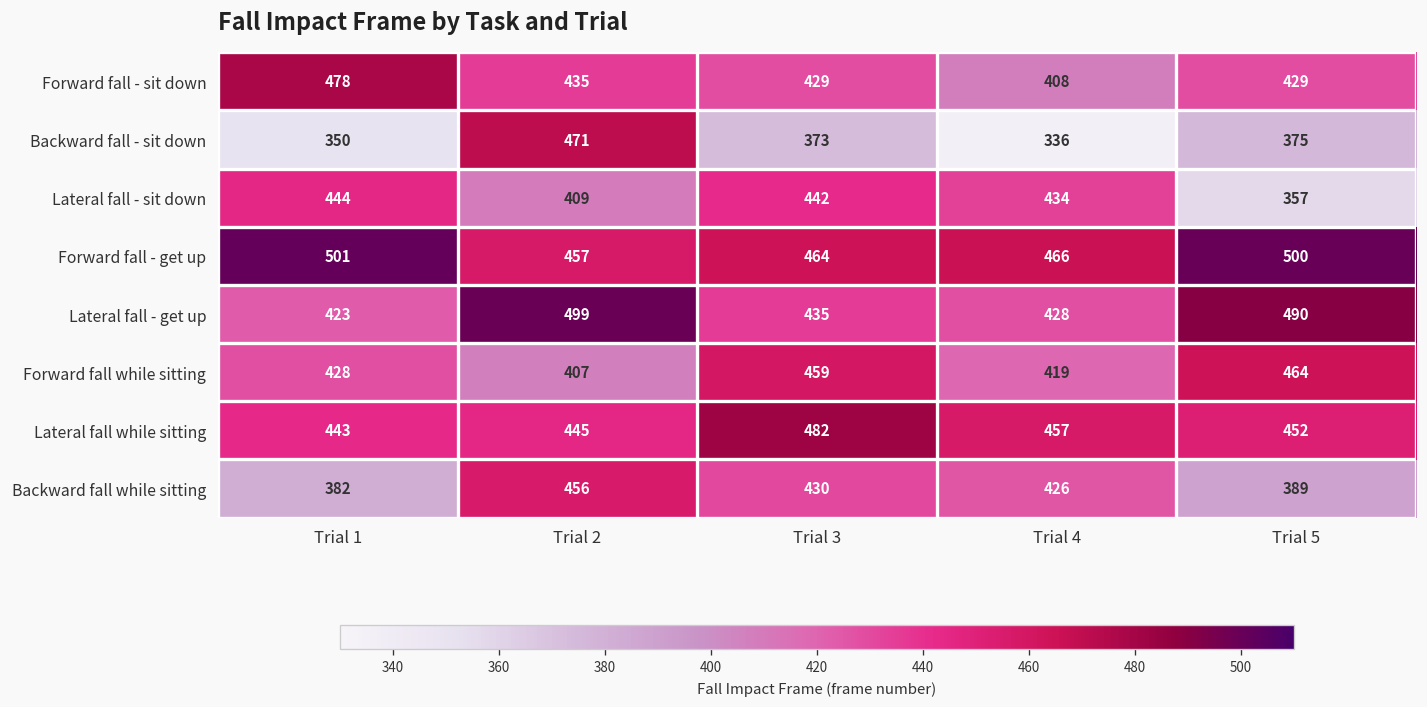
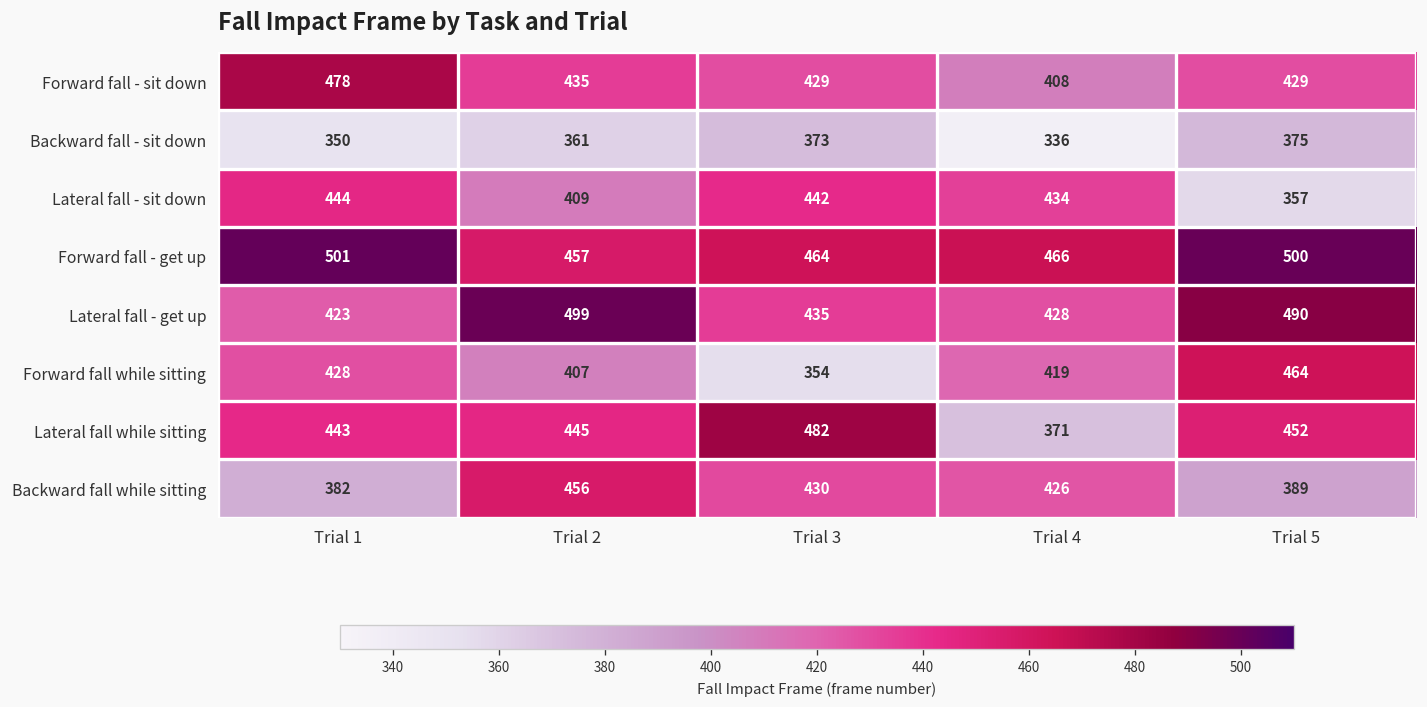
  {
    "Forward fall - sit down": {
      "Trial 1": 478,
      "Trial 2": 435,
      "Trial 3": 429,
      "Trial 4": 408,
      "Trial 5": 429
    },
    "Backward fall - sit down": {
      "Trial 1": 350,
-     "Trial 2": 471,
+     "Trial 2": 361,
      "Trial 3": 373,
      "Trial 4": 336,
      "Trial 5": 375
    },
    "Lateral fall - sit down": {
      "Trial 1": 444,
      "Trial 2": 409,
      "Trial 3": 442,
      "Trial 4": 434,
      "Trial 5": 357
    },
    "Forward fall - get up": {
      "Trial 1": 501,
      "Trial 2": 457,
      "Trial 3": 464,
      "Trial 4": 466,
      "Trial 5": 500
    },
    "Lateral fall - get up": {
      "Trial 1": 423,
      "Trial 2": 499,
      "Trial 3": 435,
      "Trial 4": 428,
      "Trial 5": 490
    },
    "Forward fall while sitting": {
      "Trial 1": 428,
      "Trial 2": 407,
-     "Trial 3": 459,
+     "Trial 3": 354,
      "Trial 4": 419,
      "Trial 5": 464
    },
    "Lateral fall while sitting": {
      "Trial 1": 443,
      "Trial 2": 445,
      "Trial 3": 482,
-     "Trial 4": 457,
+     "Trial 4": 371,
      "Trial 5": 452
    },
    "Backward fall while sitting": {
      "Trial 1": 382,
      "Trial 2": 456,
      "Trial 3": 430,
      "Trial 4": 426,
      "Trial 5": 389
    }
  }
